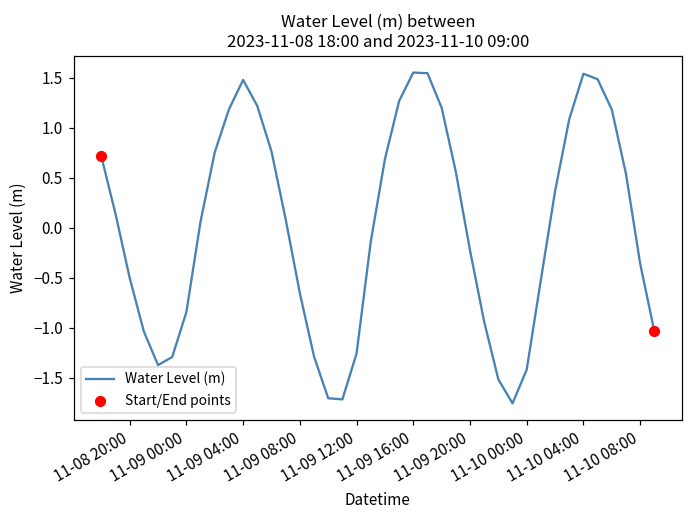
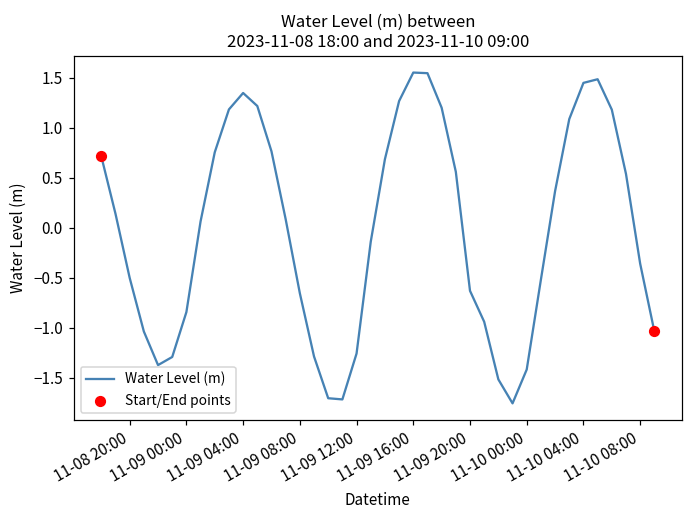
  {
    "Water Level (m)": {
      "11-08 20:00": -0.5,
      "11-09 00:00": -0.8,
-     "11-09 04:00": 1.5,
+     "11-09 04:00": 1.3,
      "11-09 08:00": -0.7,
      "11-09 12:00": -1.3,
      "11-09 16:00": 1.6,
-     "11-09 20:00": -0.2,
+     "11-09 20:00": -0.6,
      "11-10 00:00": -1.4,
-     "11-10 04:00": 1.54,
+     "11-10 04:00": 1.45,
      "11-10 08:00": -0.4
    }
  }
